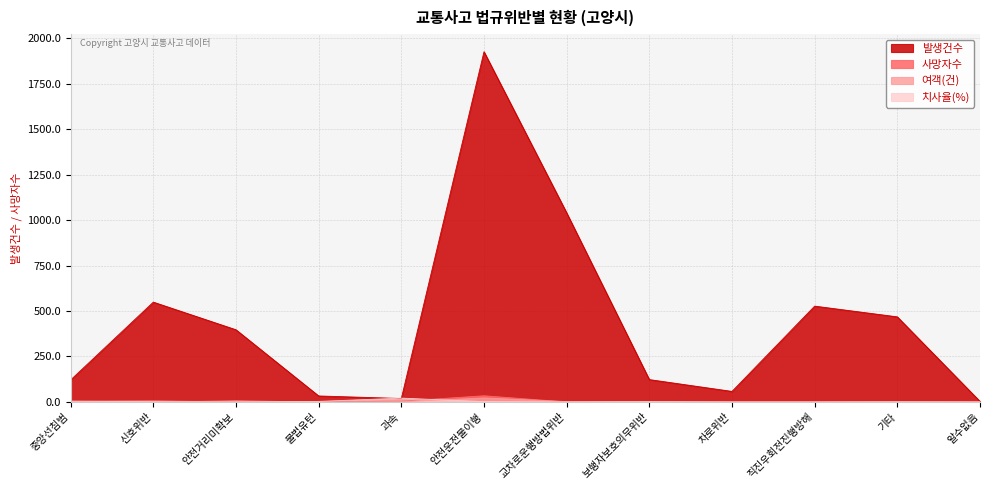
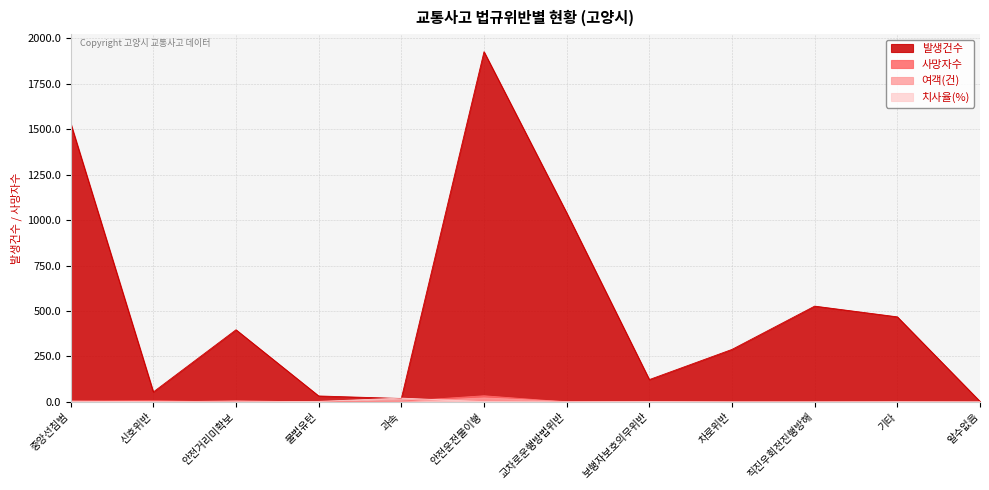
  {
    "발생건수": {
-     "중앙선침범": 120,
-     "신호위반": 550,
+     "중앙선침범": 1530,
+     "신호위반": 60,
      "안전거리미확보": 400,
      "불법유턴": 30,
      "안전운전불이행": 1930,
      "교차로운행방법위반": 1040,
      "보행자보호의무위반": 120,
-     "차로위반": 60,
+     "차로위반": 290,
      "직진우회전진행방해": 530,
      "기타": 470
    },
    "치사율(%)": {
      "안전운전불이행": 0
    }
  }
